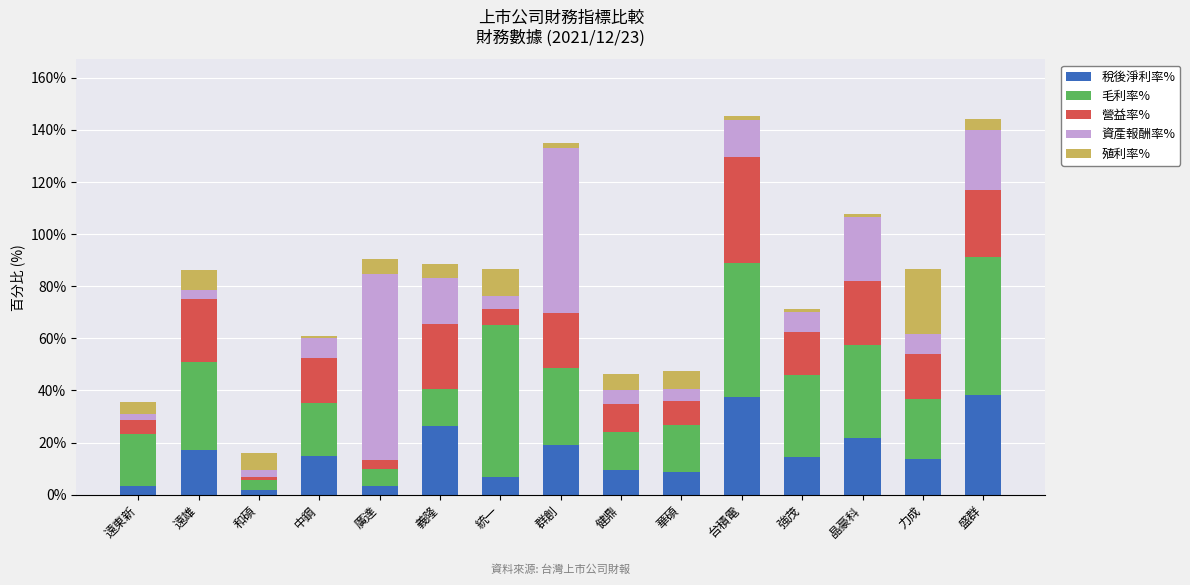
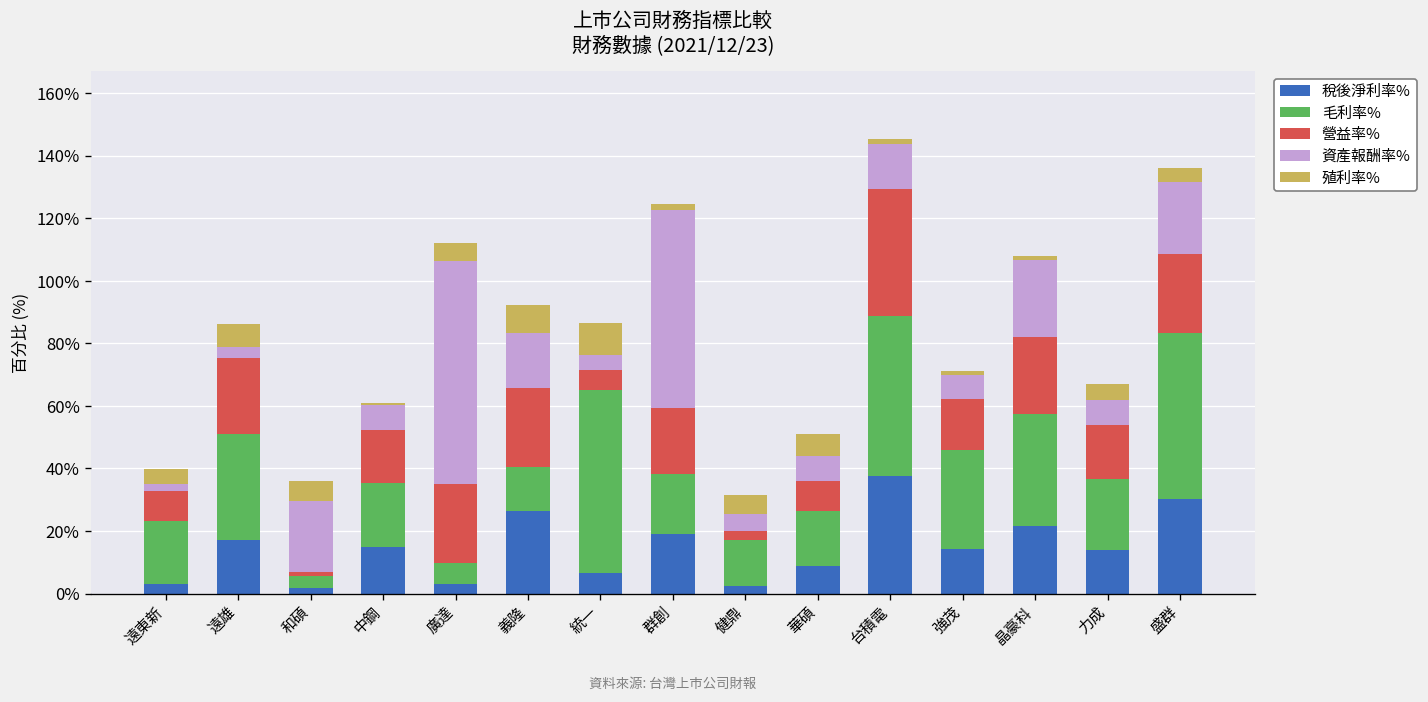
  {
    "稅後淨利率%": {
      "遠東新": "3%",
      "遠雄": "17%",
      "和碩": "2%",
      "中鋼": "15%",
      "廣達": "3%",
      "義隆": "26%",
      "統一": "7%",
      "群創": "19%",
-     "健鼎": "9%",
+     "健鼎": "2%",
      "華碩": "9%",
      "台積電": "37%",
      "強茂": "14%",
      "晶豪科": "22%",
      "力成": "14%",
-     "盛群": "38%"
+     "盛群": "30%"
    },
    "毛利率%": {
      "遠東新": "20%",
      "遠雄": "34%",
      "和碩": "4%",
      "中鋼": "20%",
      "廣達": "7%",
      "義隆": "14%",
      "統一": "58%",
-     "群創": "29%",
+     "群創": "19%",
      "健鼎": "15%",
      "華碩": "18%",
      "台積電": "51%",
      "強茂": "32%",
      "晶豪科": "36%",
      "力成": "23%",
      "盛群": "53%"
    },
    "營益率%": {
-     "遠東新": "6%",
+     "遠東新": "10%",
      "遠雄": "24%",
      "和碩": "1%",
      "中鋼": "17%",
-     "廣達": "3%",
+     "廣達": "25%",
      "義隆": "25%",
      "統一": "6%",
      "群創": "21%",
-     "健鼎": "10%",
+     "健鼎": "3%",
      "華碩": "9%",
      "台積電": "41%",
      "強茂": "16%",
      "晶豪科": "25%",
      "力成": "17%",
      "盛群": "25%"
    },
    "資產報酬率%": {
      "遠東新": "2%",
      "遠雄": "3%",
-     "和碩": "3%",
+     "和碩": "23%",
      "中鋼": "8%",
      "廣達": "71%",
      "義隆": "18%",
      "統一": "5%",
      "群創": "63%",
      "健鼎": "6%",
-     "華碩": "4%",
+     "華碩": "8%",
      "台積電": "14%",
      "強茂": "8%",
      "晶豪科": "25%",
      "力成": "8%",
      "盛群": "23%"
    },
    "殖利率%": {
      "遠東新": "5%",
      "遠雄": "7%",
      "和碩": "7%",
      "廣達": "6%",
-     "義隆": "5%",
+     "義隆": "9%",
      "統一": "10%",
      "群創": "2%",
      "健鼎": "6%",
      "華碩": "7%",
      "台積電": "2%",
      "強茂": "1%",
      "晶豪科": "1%",
-     "力成": "25%",
+     "力成": "5%",
      "盛群": "4%"
    }
  }
